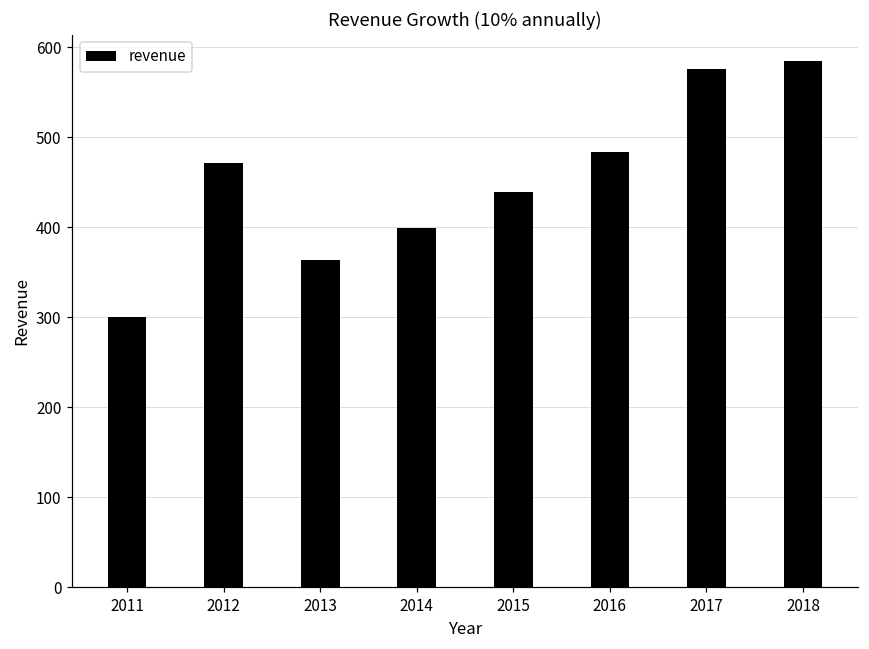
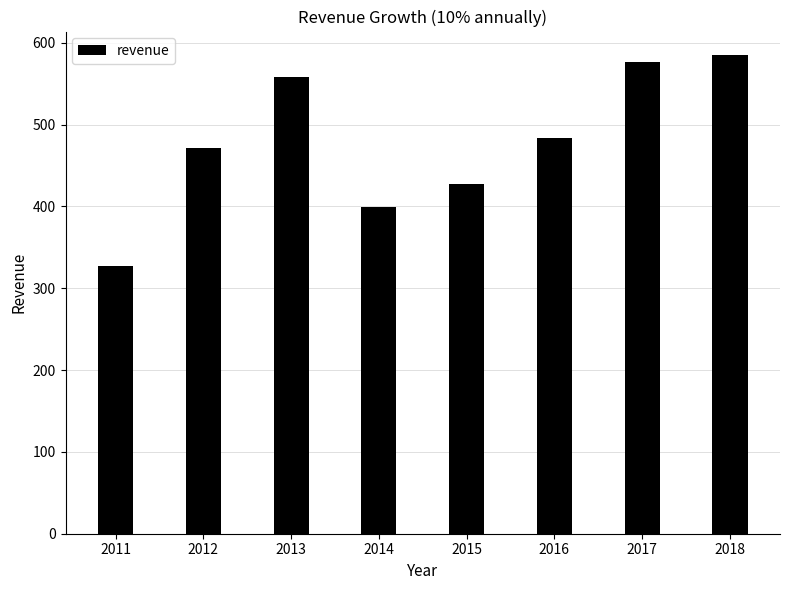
  {
-   "2011": 300,
+   "2011": 330,
    "2012": 470,
-   "2013": 360,
+   "2013": 560,
    "2014": 400,
-   "2015": 440,
+   "2015": 430,
    "2016": 480,
    "2017": 580,
    "2018": 580
  }
